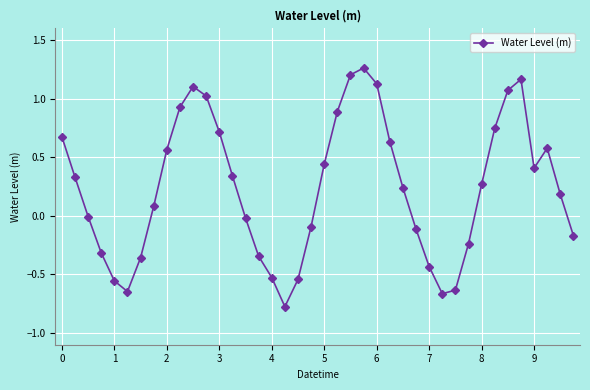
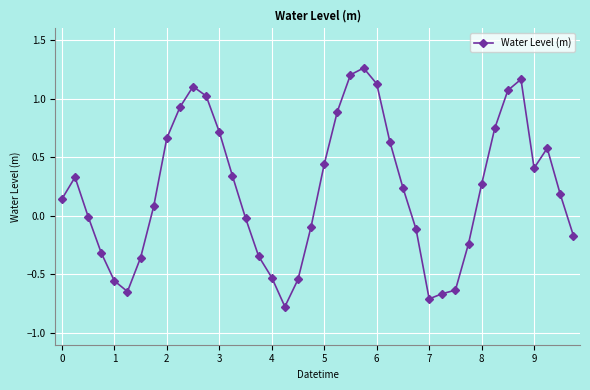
  {
-   "0": 0.67,
+   "0": 0.14,
    "1": -0.56,
-   "2": 0.56,
+   "2": 0.66,
    "3": 0.72,
    "4": -0.53,
    "5": 0.44,
    "6": 1.13,
-   "7": -0.43,
+   "7": -0.71,
    "8": 0.27,
    "9": 0.41
  }
